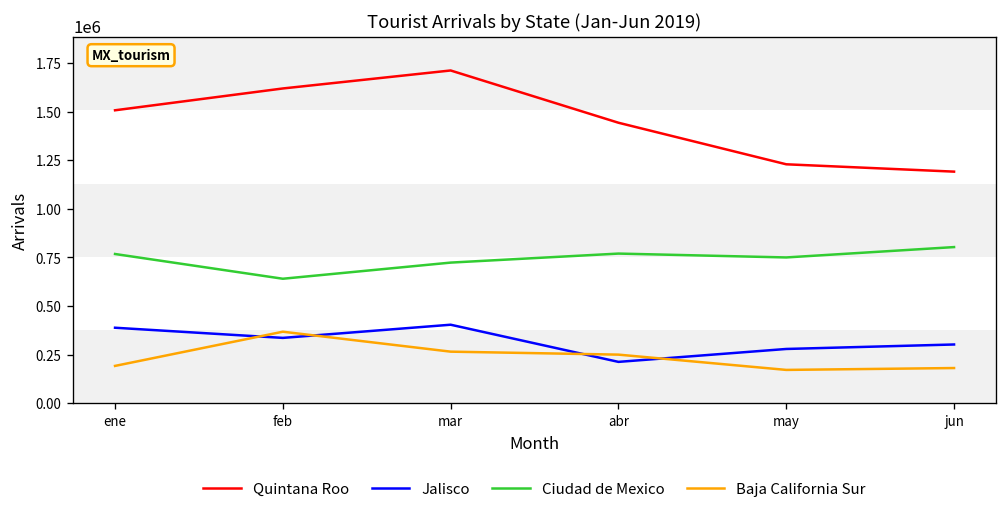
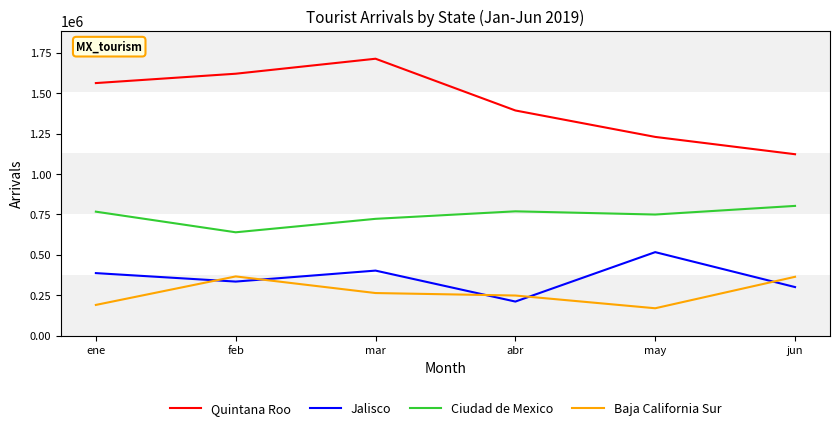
  {
    "Quintana Roo": {
-     "ene": 1510000,
+     "ene": 1560000,
      "feb": 1620000,
      "mar": 1710000,
-     "abr": 1440000,
+     "abr": 1390000,
      "may": 1230000,
-     "jun": 1190000
+     "jun": 1120000
    },
    "Jalisco": {
      "ene": 390000,
      "feb": 340000,
      "mar": 400000,
      "abr": 210000,
-     "may": 280000,
+     "may": 520000,
      "jun": 300000
    },
    "Ciudad de Mexico": {
      "ene": 770000,
      "feb": 640000,
      "mar": 720000,
      "abr": 770000,
      "may": 750000,
      "jun": 800000
    },
    "Baja California Sur": {
      "ene": 190000,
      "feb": 370000,
      "mar": 260000,
      "abr": 250000,
      "may": 170000,
-     "jun": 180000
+     "jun": 360000
    }
  }
